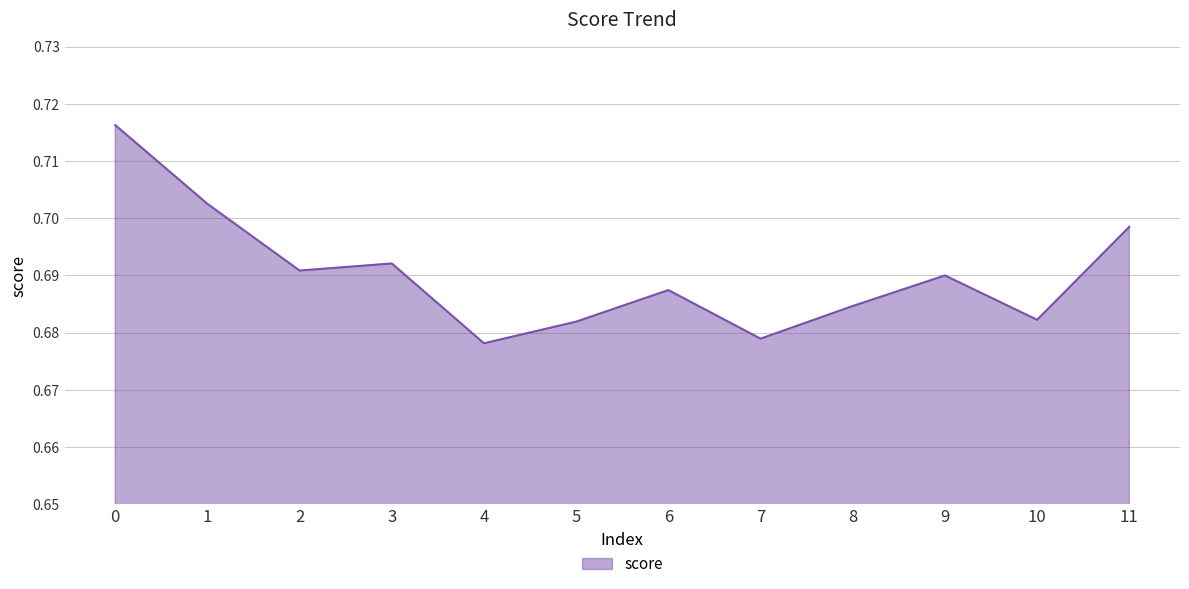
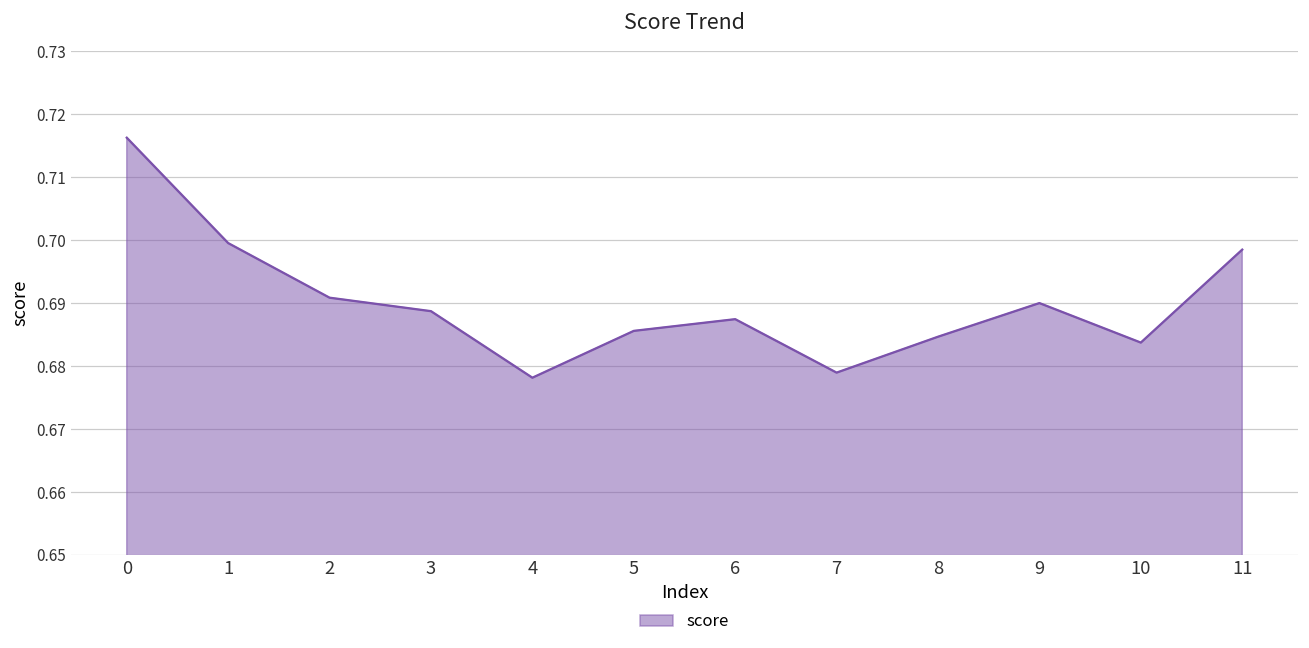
  {
    "0": 0.716,
-   "1": 0.703,
+   "1": 0.700,
    "2": 0.691,
-   "3": 0.692,
+   "3": 0.689,
    "4": 0.678,
-   "5": 0.682,
+   "5": 0.686,
    "6": 0.687,
    "7": 0.679,
    "8": 0.685,
    "9": 0.690,
-   "10": 0.682,
+   "10": 0.684,
    "11": 0.698
  }
